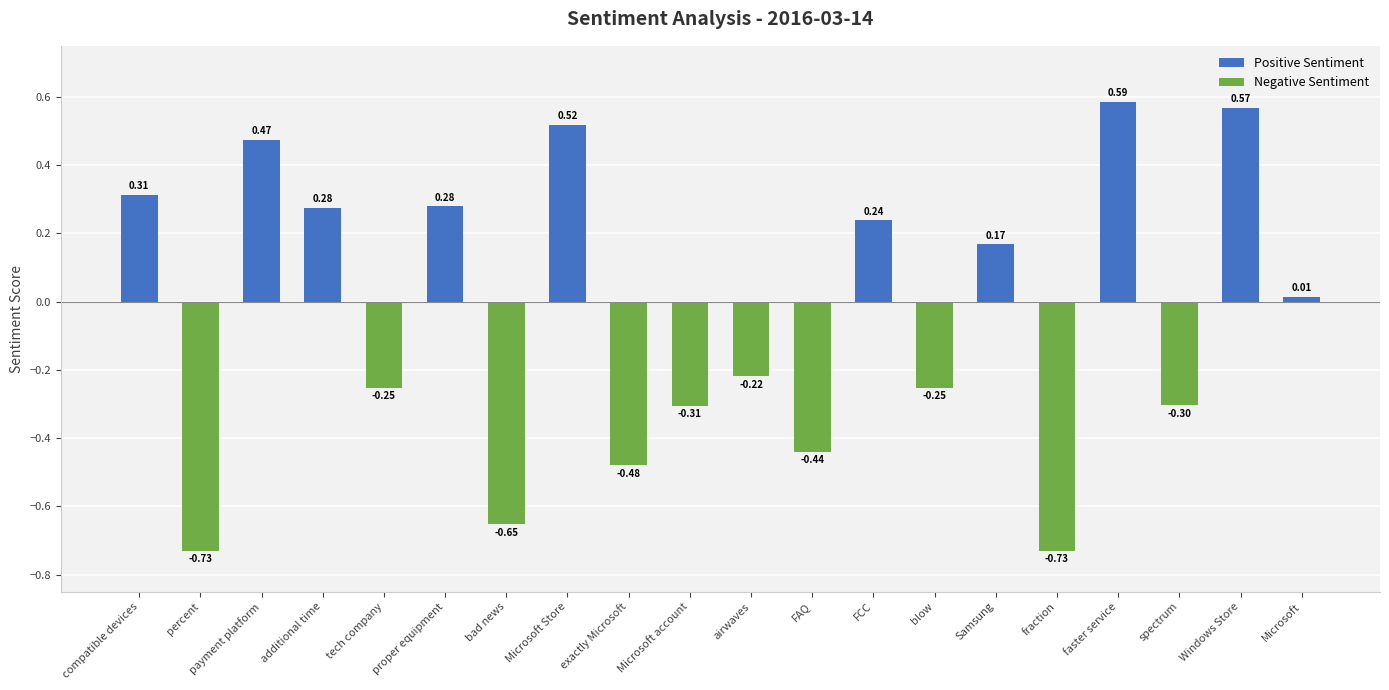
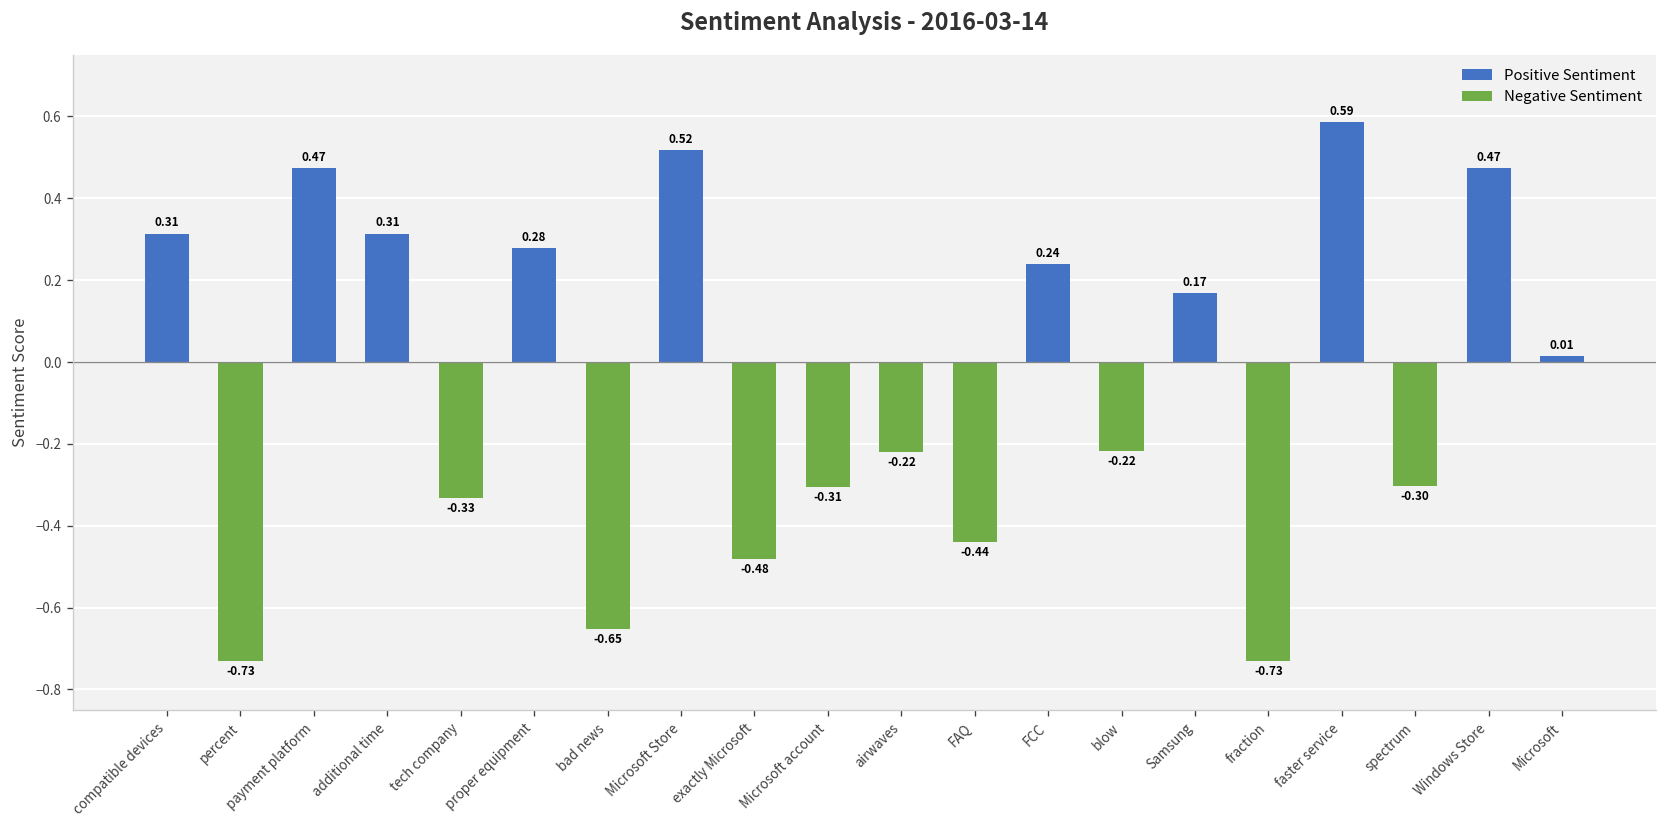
  {
    "compatible devices": 0.31,
    "percent": -0.73,
    "payment platform": 0.47,
-   "additional time": 0.28,
-   "tech company": -0.25,
+   "additional time": 0.31,
+   "tech company": -0.33,
    "proper equipment": 0.28,
    "bad news": -0.65,
    "Microsoft Store": 0.52,
    "exactly Microsoft": -0.48,
    "Microsoft account": -0.31,
    "airwaves": -0.22,
    "FAQ": -0.44,
    "FCC": 0.24,
-   "blow": -0.25,
+   "blow": -0.22,
    "Samsung": 0.17,
    "fraction": -0.73,
    "faster service": 0.59,
    "spectrum": -0.30,
-   "Windows Store": 0.57,
+   "Windows Store": 0.47,
    "Microsoft": 0.01
  }
